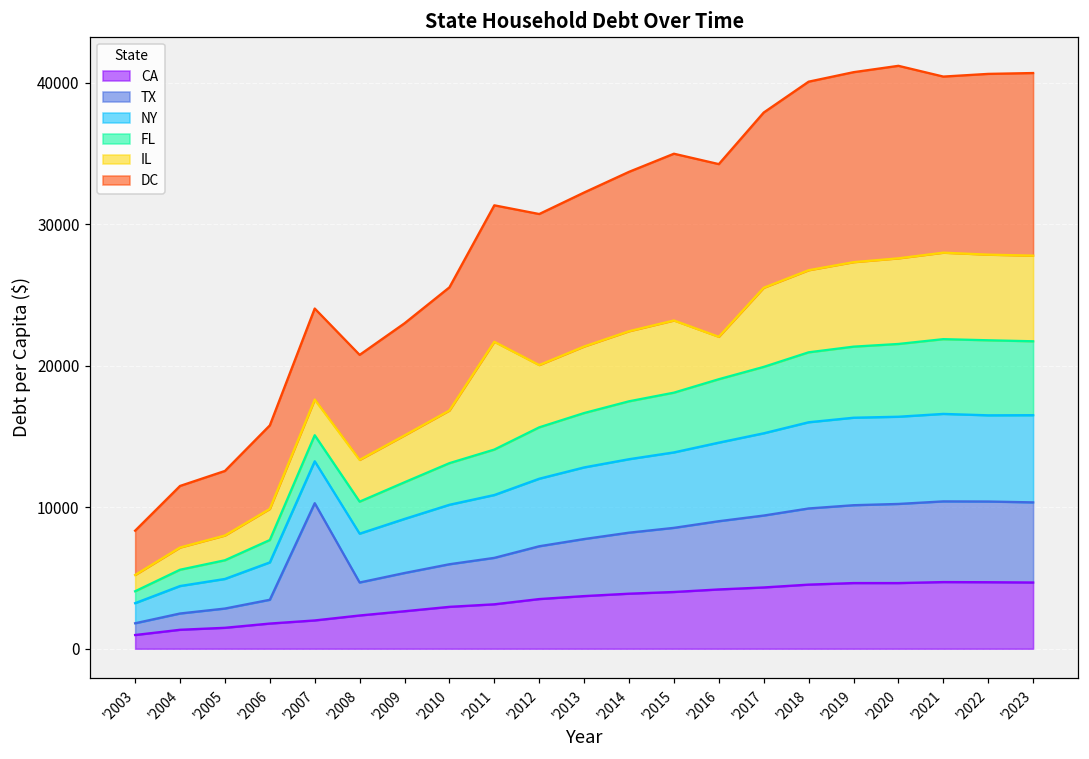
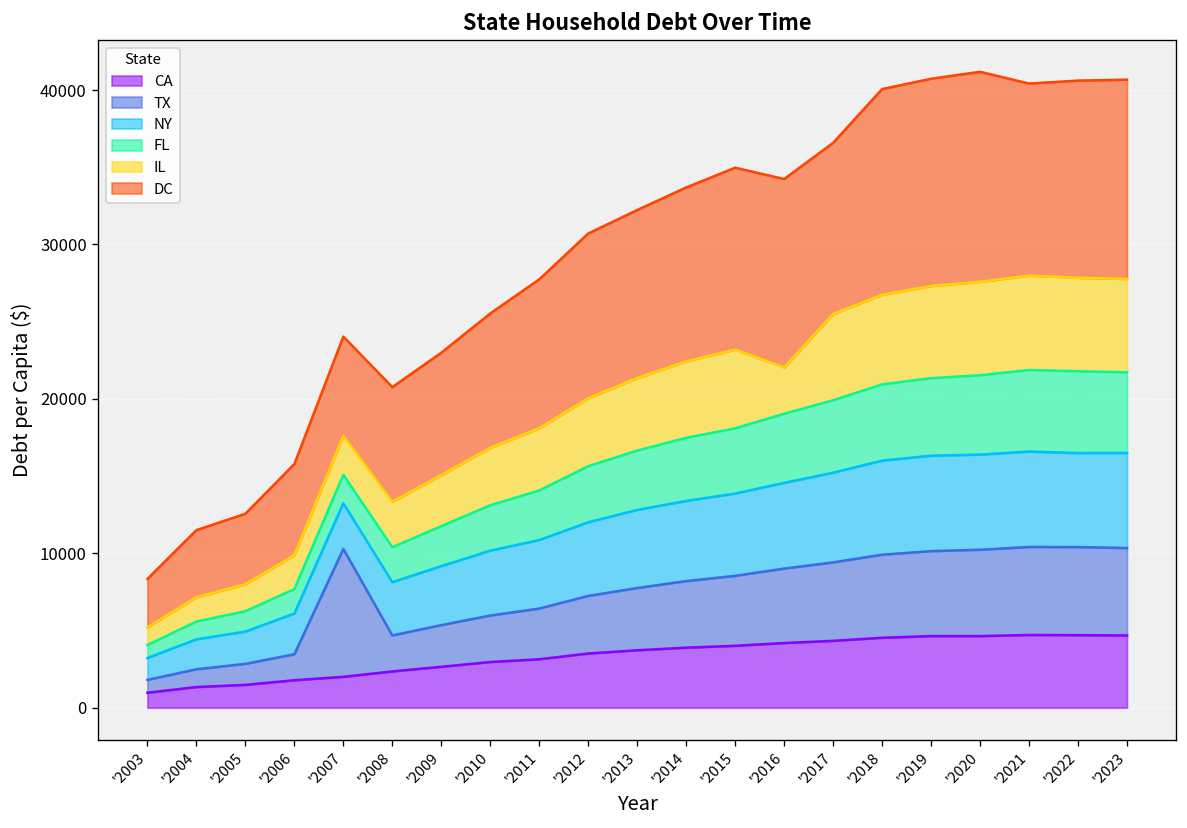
  {
    "CA": {
      "'2003": 1000,
      "'2004": 1300,
      "'2005": 1500,
      "'2006": 1800,
      "'2007": 2000,
      "'2008": 2400,
      "'2009": 2700,
      "'2010": 3000,
      "'2011": 3100,
      "'2012": 3500,
      "'2013": 3700,
      "'2014": 3900,
      "'2015": 4000,
      "'2016": 4200,
      "'2017": 4300,
      "'2018": 4500,
      "'2019": 4600,
      "'2020": 4600,
      "'2021": 4700,
      "'2022": 4700,
      "'2023": 4700
    },
    "TX": {
      "'2003": 800,
      "'2004": 1200,
      "'2005": 1400,
      "'2006": 1700,
      "'2007": 8300,
      "'2008": 2300,
      "'2009": 2700,
      "'2010": 3000,
      "'2011": 3300,
      "'2012": 3700,
      "'2013": 4000,
      "'2014": 4300,
      "'2015": 4500,
      "'2016": 4800,
      "'2017": 5100,
      "'2018": 5400,
      "'2019": 5500,
      "'2020": 5600,
      "'2021": 5700,
      "'2022": 5700,
      "'2023": 5700
    },
    "NY": {
      "'2003": 1400,
      "'2004": 1900,
      "'2005": 2100,
      "'2006": 2600,
      "'2007": 3000,
      "'2008": 3500,
      "'2009": 3800,
      "'2010": 4200,
      "'2011": 4400,
      "'2012": 4800,
      "'2013": 5100,
      "'2014": 5200,
      "'2015": 5300,
      "'2016": 5600,
      "'2017": 5800,
      "'2018": 6100,
      "'2019": 6200,
      "'2020": 6200,
      "'2021": 6200,
      "'2022": 6100,
      "'2023": 6200
    },
    "FL": {
      "'2003": 800,
      "'2004": 1200,
      "'2005": 1300,
      "'2006": 1600,
      "'2007": 1800,
      "'2008": 2300,
      "'2009": 2600,
      "'2010": 2900,
      "'2011": 3200,
      "'2012": 3600,
      "'2013": 3800,
      "'2014": 4100,
      "'2015": 4200,
      "'2016": 4500,
      "'2017": 4700,
      "'2018": 4900,
      "'2019": 5000,
      "'2020": 5100,
      "'2021": 5300,
      "'2022": 5300,
      "'2023": 5200
    },
    "IL": {
      "'2003": 1200,
      "'2004": 1600,
      "'2005": 1800,
      "'2006": 2200,
      "'2007": 2500,
      "'2008": 3000,
      "'2009": 3300,
      "'2010": 3700,
-     "'2011": 7600,
+     "'2011": 4000,
      "'2012": 4400,
      "'2013": 4700,
      "'2014": 5000,
      "'2015": 5100,
      "'2016": 3000,
      "'2017": 5600,
      "'2018": 5800,
      "'2019": 6000,
      "'2020": 6100,
      "'2021": 6100,
      "'2022": 6100,
      "'2023": 6100
    },
    "DC": {
      "'2003": 3100,
      "'2004": 4400,
      "'2005": 4600,
      "'2006": 5900,
      "'2007": 6400,
      "'2008": 7400,
      "'2009": 7900,
      "'2010": 8700,
      "'2011": 9600,
      "'2012": 10700,
      "'2013": 10900,
      "'2014": 11300,
      "'2015": 11800,
      "'2016": 12200,
-     "'2017": 12400,
+     "'2017": 11100,
      "'2018": 13300,
      "'2019": 13400,
      "'2020": 13600,
      "'2021": 12400,
      "'2022": 12800,
      "'2023": 12900
    }
  }
